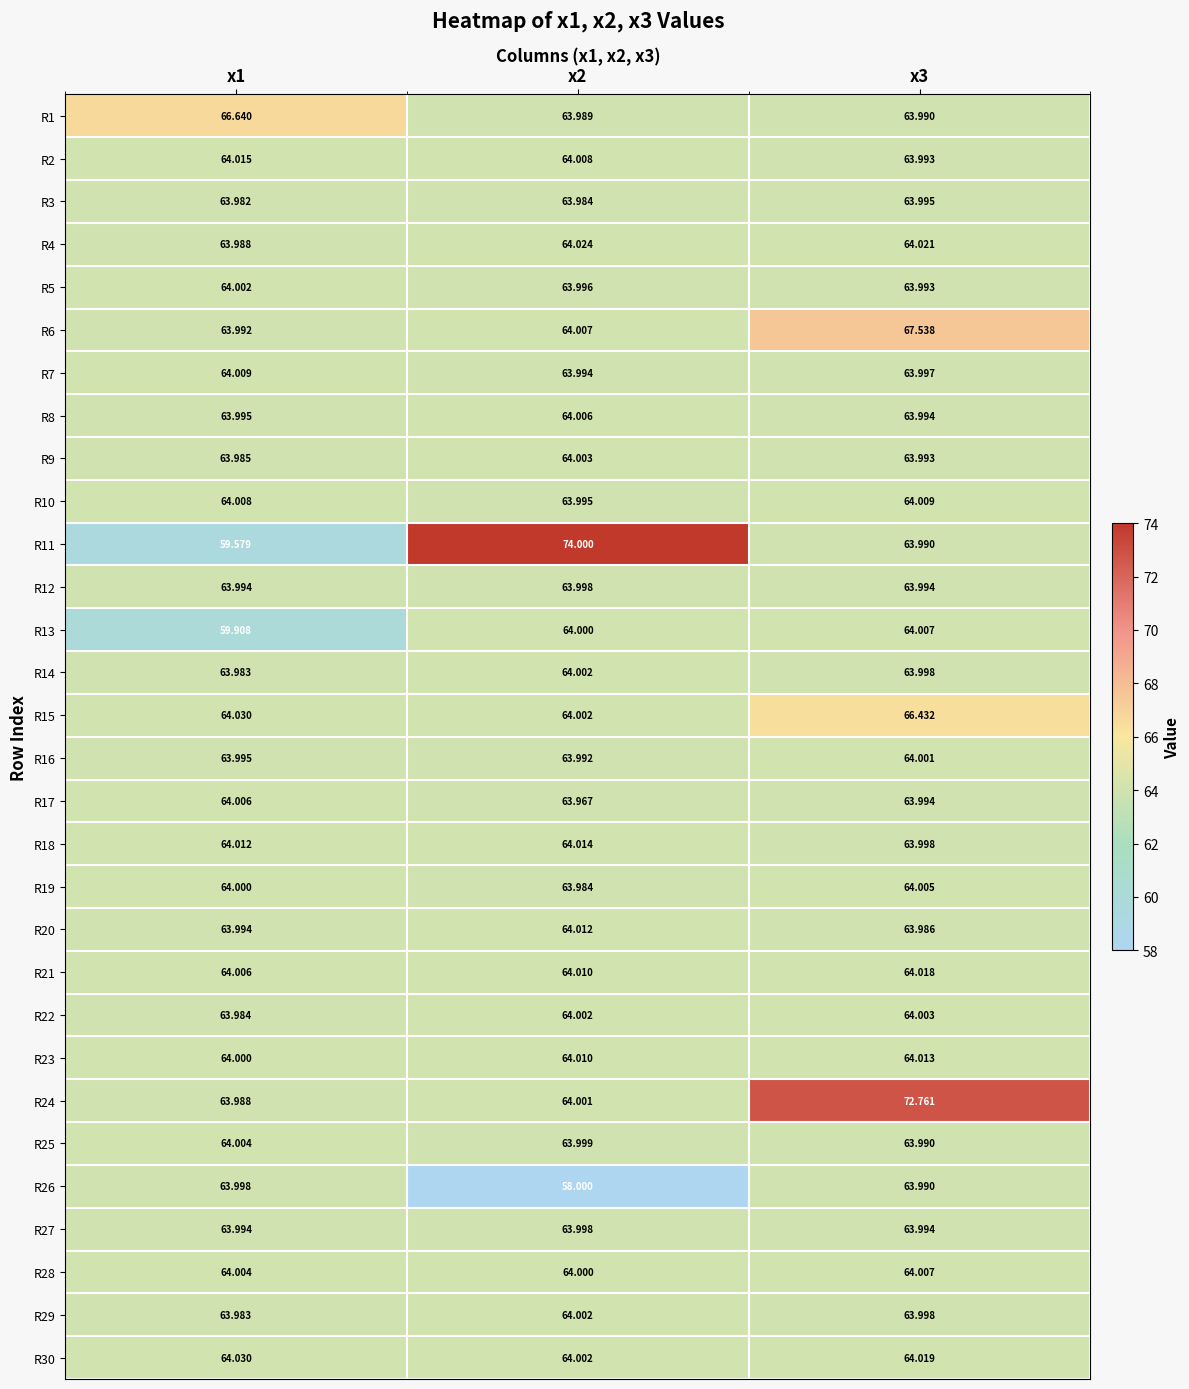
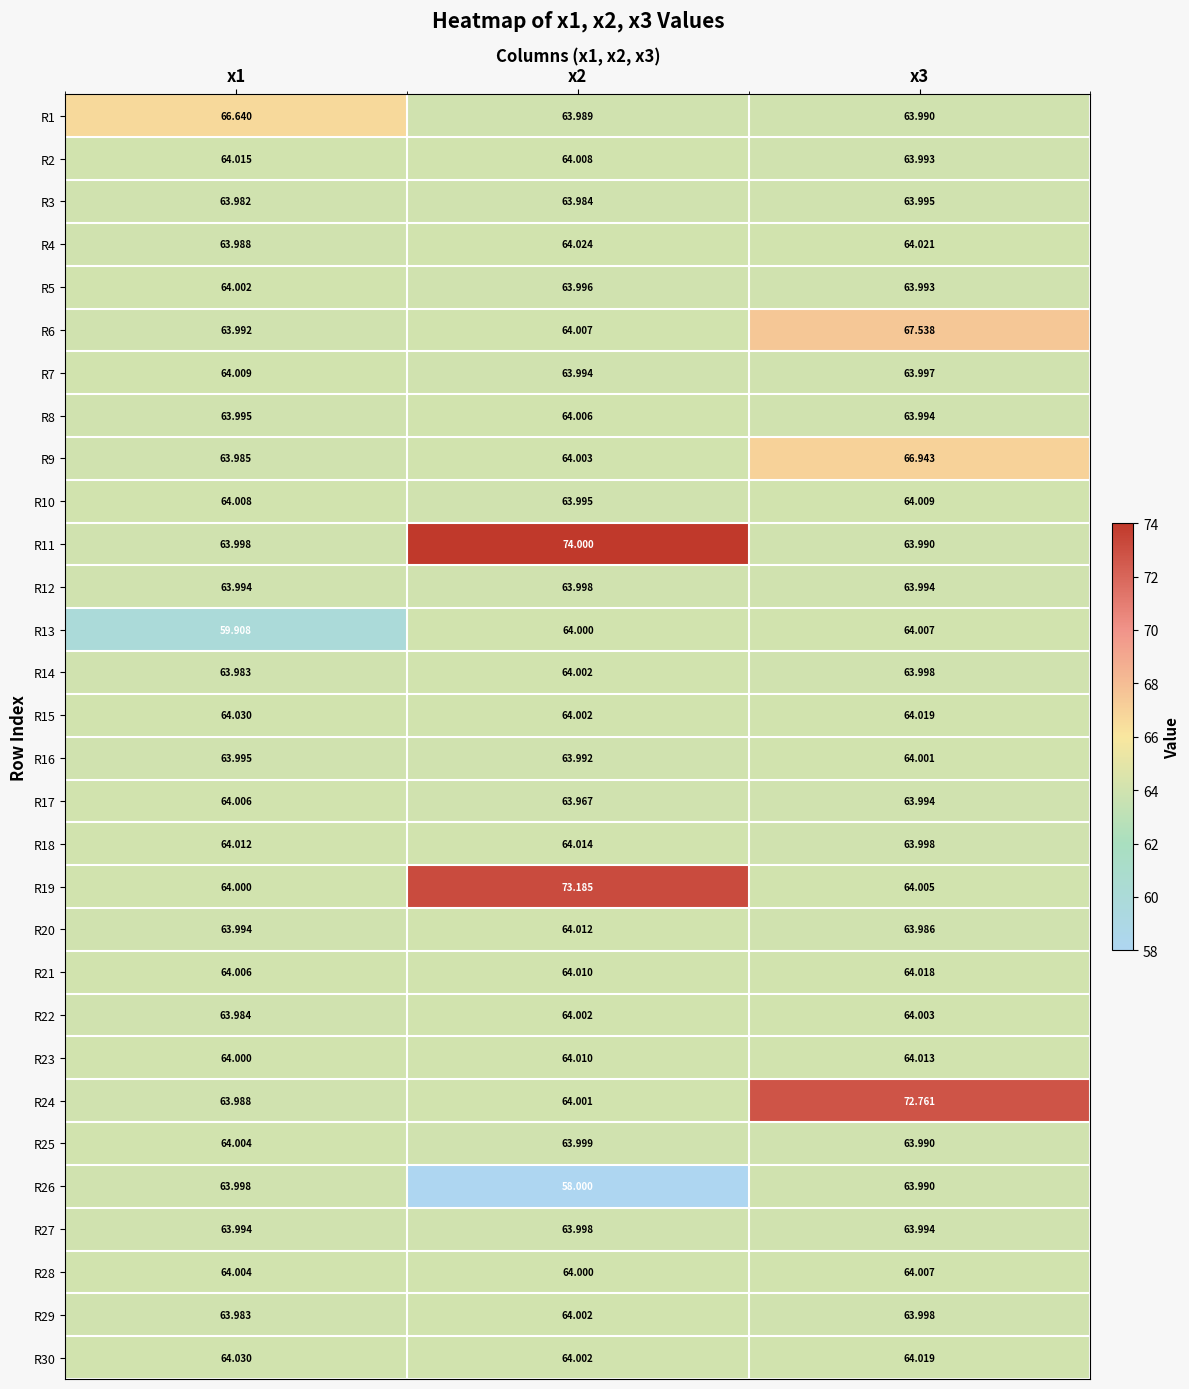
  {
    "R1": {
      "x1": 66.640,
      "x2": 63.989,
      "x3": 63.990
    },
    "R2": {
      "x1": 64.015,
      "x2": 64.008,
      "x3": 63.993
    },
    "R3": {
      "x1": 63.982,
      "x2": 63.984,
      "x3": 63.995
    },
    "R4": {
      "x1": 63.988,
      "x2": 64.024,
      "x3": 64.021
    },
    "R5": {
      "x1": 64.002,
      "x2": 63.996,
      "x3": 63.993
    },
    "R6": {
      "x1": 63.992,
      "x2": 64.007,
      "x3": 67.538
    },
    "R7": {
      "x1": 64.009,
      "x2": 63.994,
      "x3": 63.997
    },
    "R8": {
      "x1": 63.995,
      "x2": 64.006,
      "x3": 63.994
    },
    "R9": {
      "x1": 63.985,
      "x2": 64.003,
-     "x3": 63.993
+     "x3": 66.943
    },
    "R10": {
      "x1": 64.008,
      "x2": 63.995,
      "x3": 64.009
    },
    "R11": {
-     "x1": 59.579,
+     "x1": 63.998,
      "x2": 74.000,
      "x3": 63.990
    },
    "R12": {
      "x1": 63.994,
      "x2": 63.998,
      "x3": 63.994
    },
    "R13": {
      "x1": 59.908,
      "x2": 64.000,
      "x3": 64.007
    },
    "R14": {
      "x1": 63.983,
      "x2": 64.002,
      "x3": 63.998
    },
    "R15": {
      "x1": 64.030,
      "x2": 64.002,
-     "x3": 66.432
+     "x3": 64.019
    },
    "R16": {
      "x1": 63.995,
      "x2": 63.992,
      "x3": 64.001
    },
    "R17": {
      "x1": 64.006,
      "x2": 63.967,
      "x3": 63.994
    },
    "R18": {
      "x1": 64.012,
      "x2": 64.014,
      "x3": 63.998
    },
    "R19": {
      "x1": 64.000,
-     "x2": 63.984,
+     "x2": 73.185,
      "x3": 64.005
    },
    "R20": {
      "x1": 63.994,
      "x2": 64.012,
      "x3": 63.986
    },
    "R21": {
      "x1": 64.006,
      "x2": 64.010,
      "x3": 64.018
    },
    "R22": {
      "x1": 63.984,
      "x2": 64.002,
      "x3": 64.003
    },
    "R23": {
      "x1": 64.000,
      "x2": 64.010,
      "x3": 64.013
    },
    "R24": {
      "x1": 63.988,
      "x2": 64.001,
      "x3": 72.761
    },
    "R25": {
      "x1": 64.004,
      "x2": 63.999,
      "x3": 63.990
    },
    "R26": {
      "x1": 63.998,
      "x2": 58.000,
      "x3": 63.990
    },
    "R27": {
      "x1": 63.994,
      "x2": 63.998,
      "x3": 63.994
    },
    "R28": {
      "x1": 64.004,
      "x2": 64.000,
      "x3": 64.007
    },
    "R29": {
      "x1": 63.983,
      "x2": 64.002,
      "x3": 63.998
    },
    "R30": {
      "x1": 64.030,
      "x2": 64.002,
      "x3": 64.019
    }
  }
